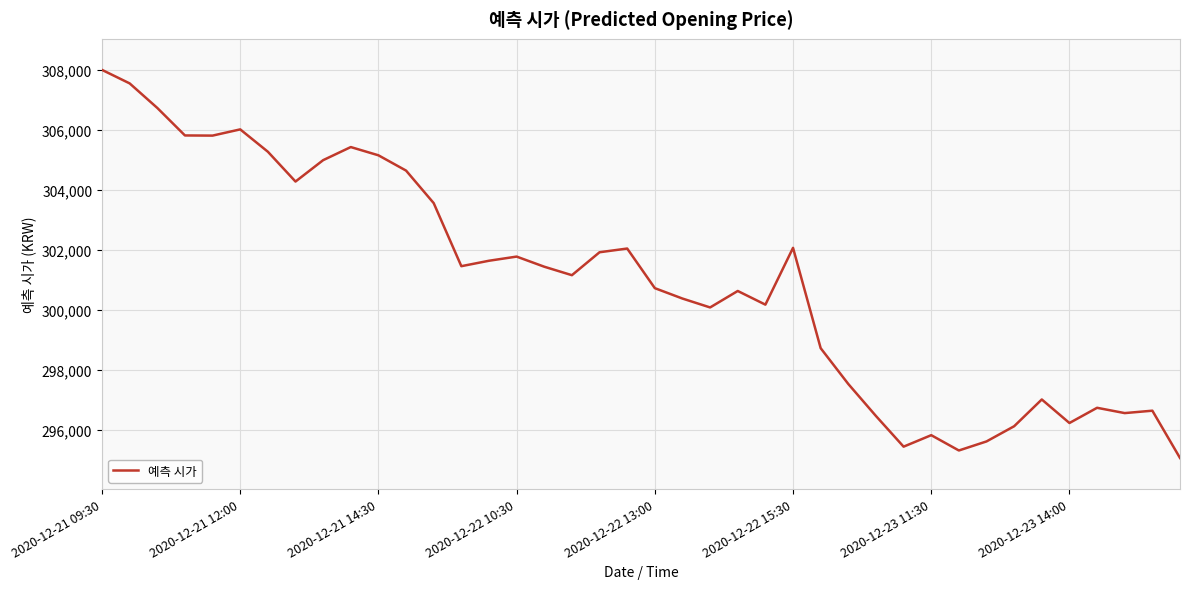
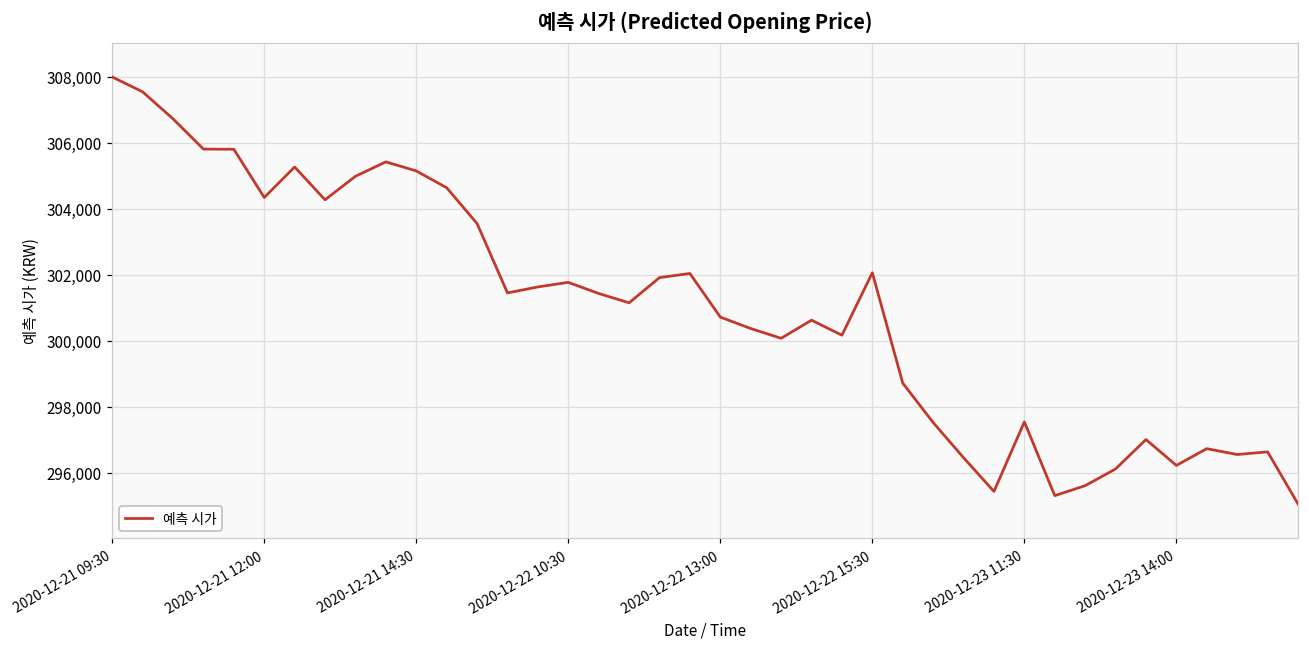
  {
    "2020-12-21 09:30": "308,000",
-   "2020-12-21 12:00": "306,000",
+   "2020-12-21 12:00": "304,300",
    "2020-12-21 14:30": "305,100",
    "2020-12-22 10:30": "301,800",
    "2020-12-22 13:00": "300,700",
    "2020-12-22 15:30": "302,100",
-   "2020-12-23 11:30": "295,800",
+   "2020-12-23 11:30": "297,500",
    "2020-12-23 14:00": "296,200"
  }
